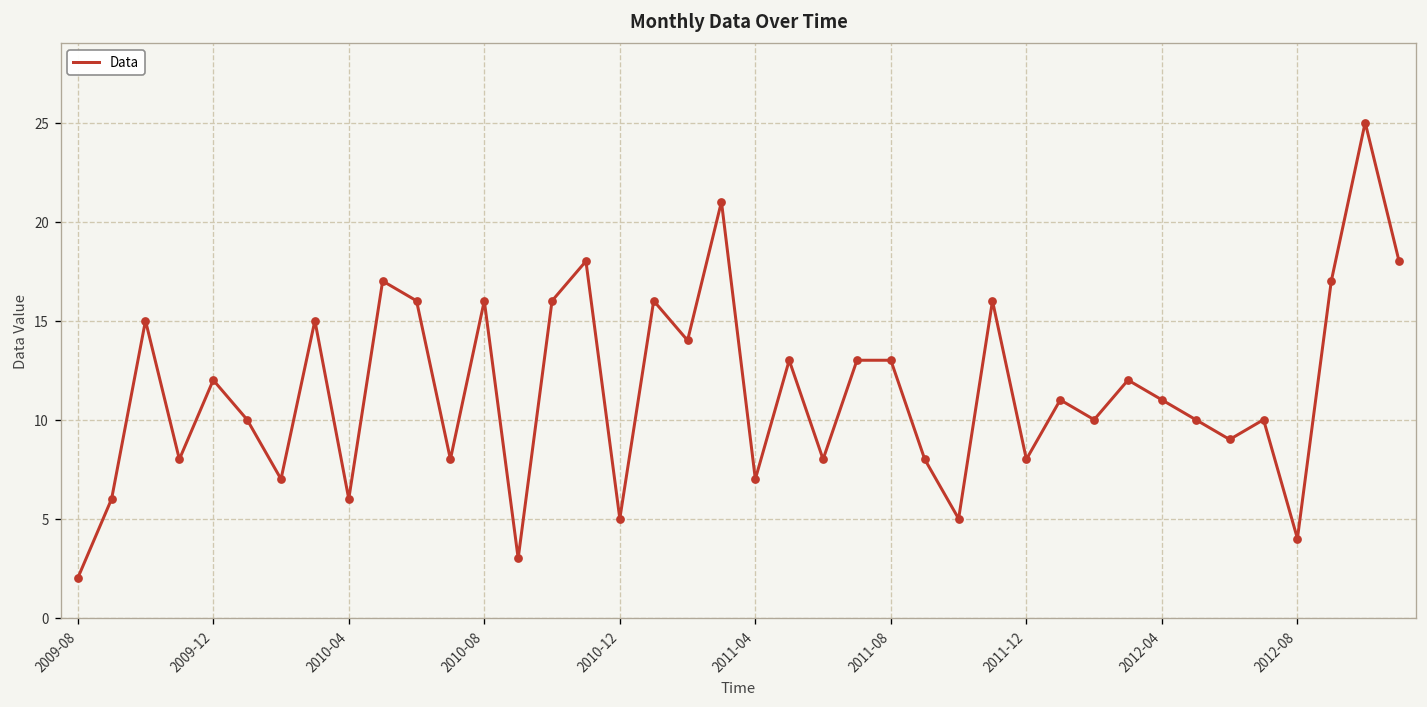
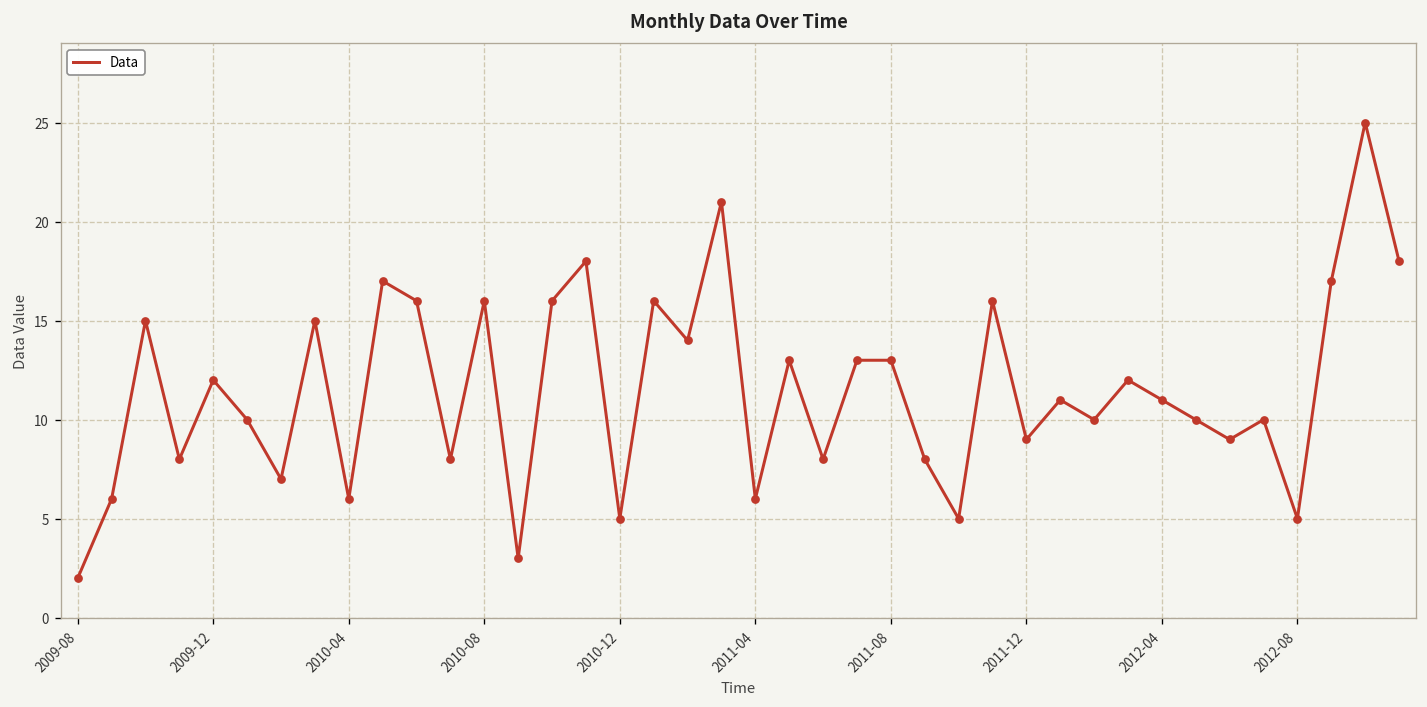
  {
    "2009-08": 2,
    "2009-12": 12,
    "2010-04": 6,
    "2010-08": 16,
    "2010-12": 5,
-   "2011-04": 7,
+   "2011-04": 6,
    "2011-08": 13,
-   "2011-12": 8,
+   "2011-12": 9,
    "2012-04": 11,
-   "2012-08": 4
+   "2012-08": 5
  }
